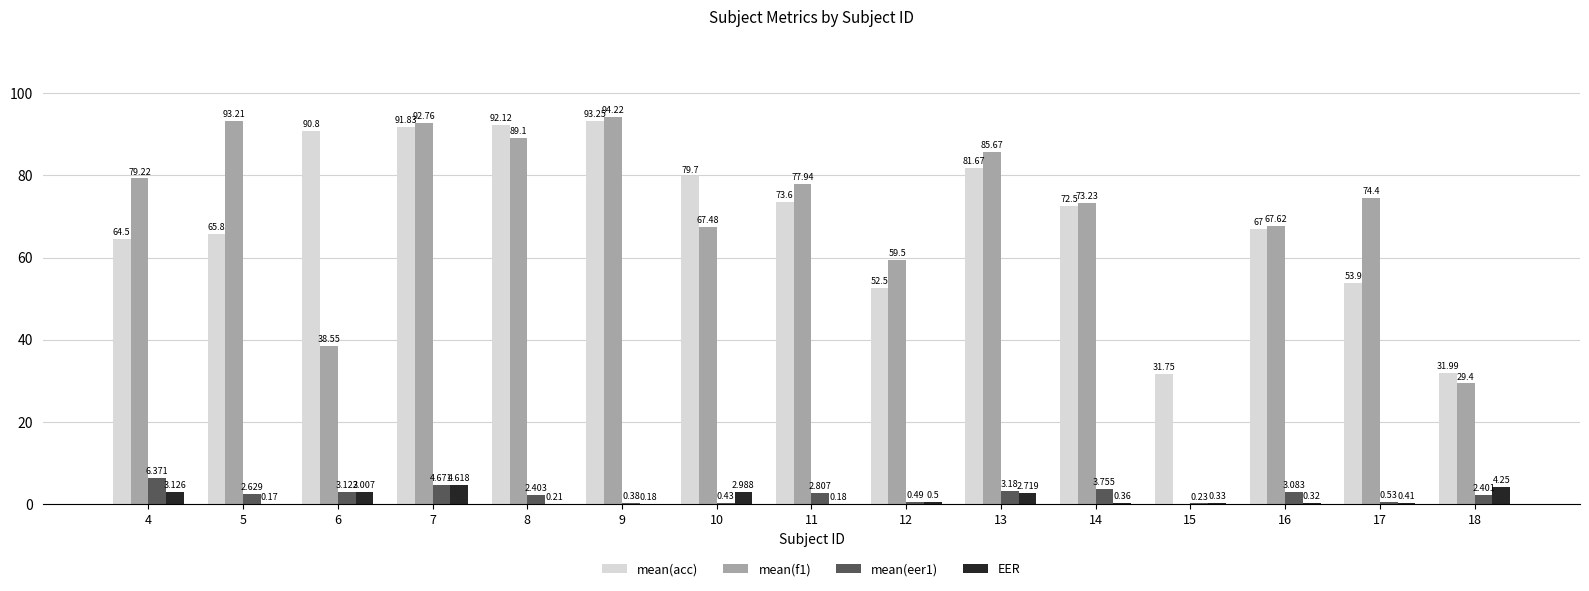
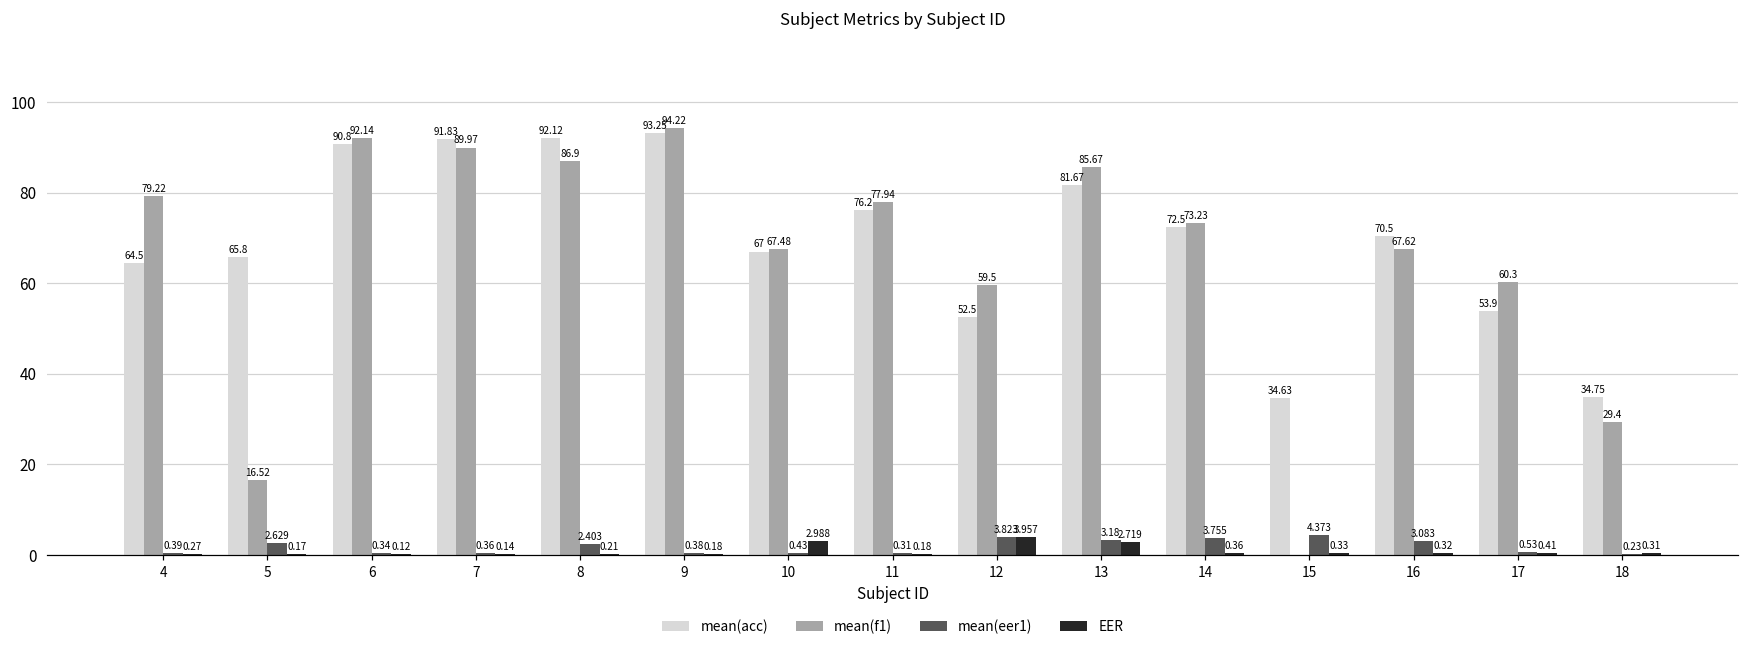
  {
    "mean(acc)": {
      "4": 64.5,
      "5": 65.8,
      "6": 90.8,
      "7": 91.83,
      "8": 92.12,
      "9": 93.25,
-     "10": 79.7,
-     "11": 73.6,
+     "10": 67,
+     "11": 76.2,
      "12": 52.5,
      "13": 81.67,
      "14": 72.5,
-     "15": 31.75,
-     "16": 67,
+     "15": 34.63,
+     "16": 70.5,
      "17": 53.9,
-     "18": 31.99
+     "18": 34.75
    },
    "mean(f1)": {
      "4": 79.22,
-     "5": 93.21,
-     "6": 38.55,
-     "7": 92.76,
-     "8": 89.1,
+     "5": 16.52,
+     "6": 92.14,
+     "7": 89.97,
+     "8": 86.9,
      "9": 94.22,
      "10": 67.48,
      "11": 77.94,
      "12": 59.5,
      "13": 85.67,
      "14": 73.23,
      "16": 67.62,
-     "17": 74.4,
+     "17": 60.3,
      "18": 29.4
    },
    "mean(eer1)": {
-     "4": 6.371,
+     "4": 0.39,
      "5": 2.629,
-     "6": 3.122,
-     "7": 4.671,
+     "6": 0.34,
+     "7": 0.36,
      "8": 2.403,
      "9": 0.38,
      "10": 0.43,
-     "11": 2.807,
-     "12": 0.49,
+     "11": 0.31,
+     "12": 3.823,
      "13": 3.18,
      "14": 3.755,
-     "15": 0.23,
+     "15": 4.373,
      "16": 3.083,
      "17": 0.53,
-     "18": 2.401
+     "18": 0.23
    },
    "EER": {
-     "4": 3.126,
+     "4": 0.27,
      "5": 0.17,
-     "6": 3.007,
-     "7": 4.618,
+     "6": 0.12,
+     "7": 0.14,
      "8": 0.21,
      "9": 0.18,
      "10": 2.988,
      "11": 0.18,
-     "12": 0.5,
+     "12": 3.957,
      "13": 2.719,
      "14": 0.36,
      "15": 0.33,
      "16": 0.32,
      "17": 0.41,
-     "18": 4.25
+     "18": 0.31
    }
  }
